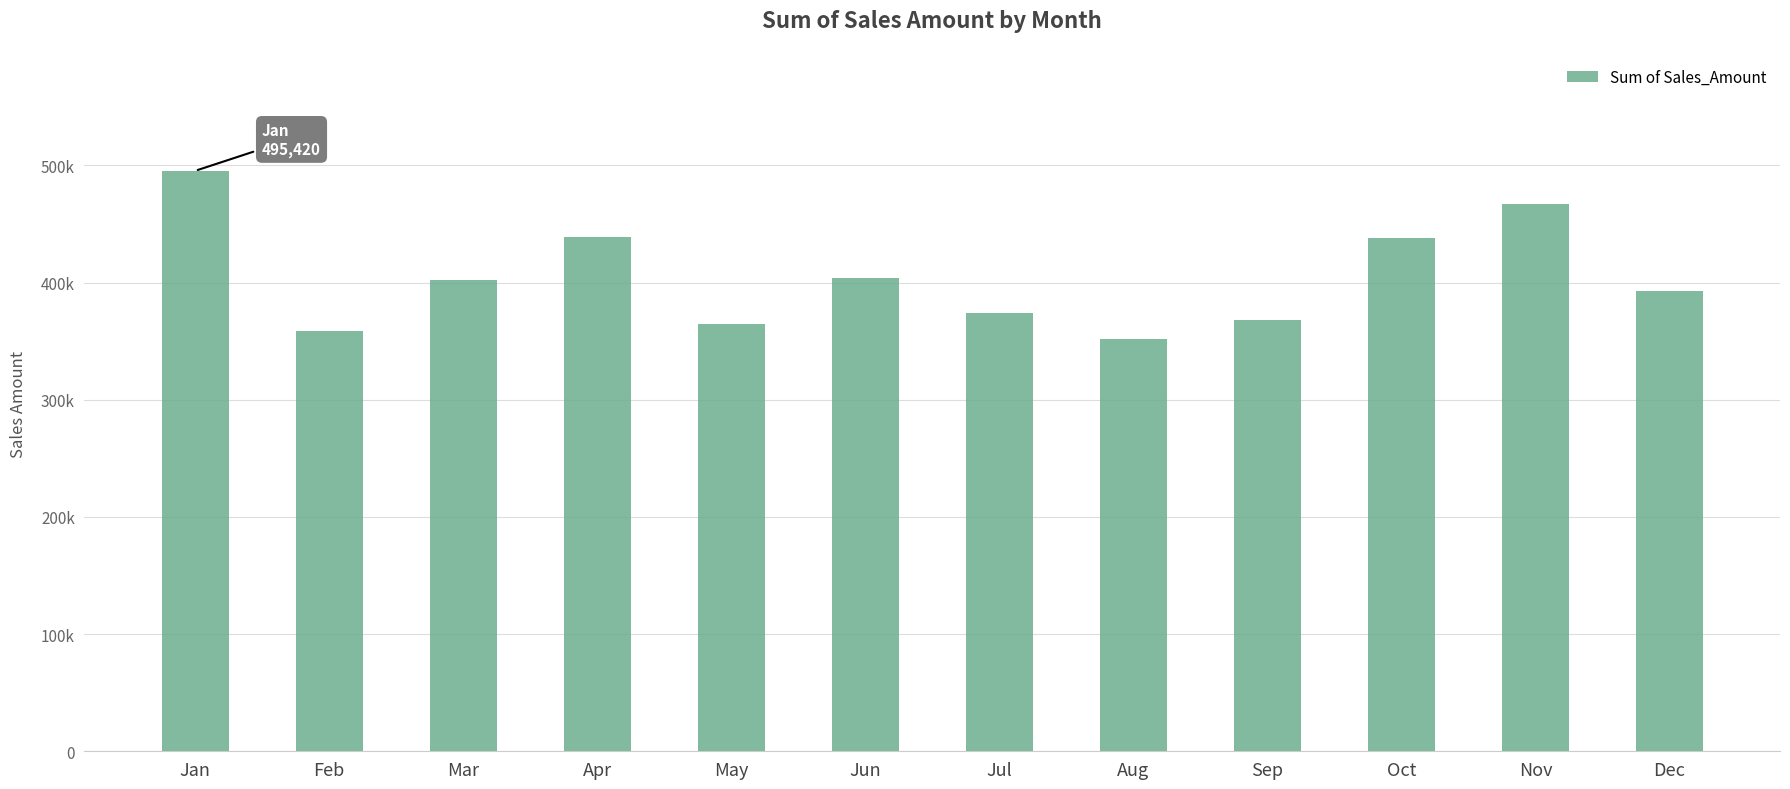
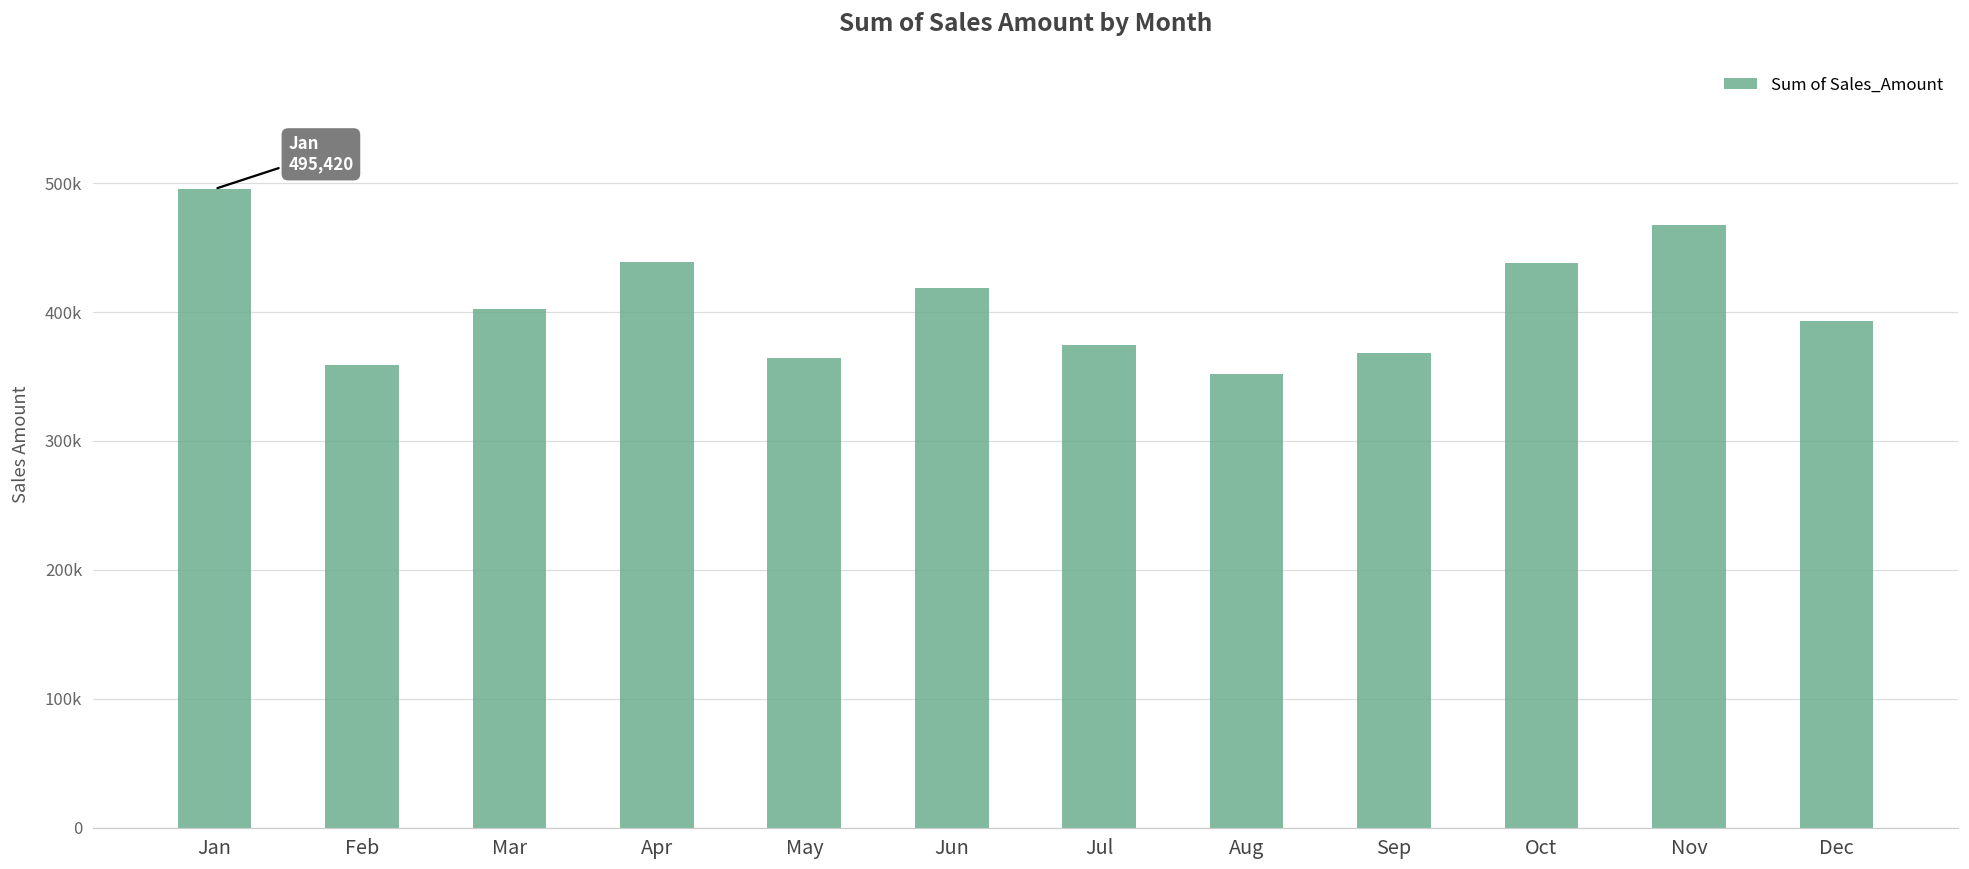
  {
    "Jan": 495000,
    "Feb": 359000,
    "Mar": 403000,
    "Apr": 439000,
    "May": 365000,
-   "Jun": 404000,
+   "Jun": 418000,
    "Jul": 374000,
    "Aug": 352000,
    "Sep": 368000,
    "Oct": 438000,
    "Nov": 467000,
    "Dec": 393000
  }
